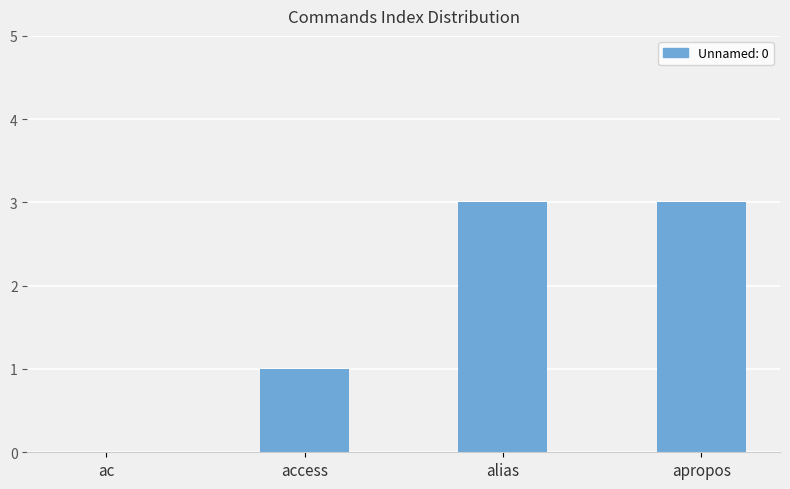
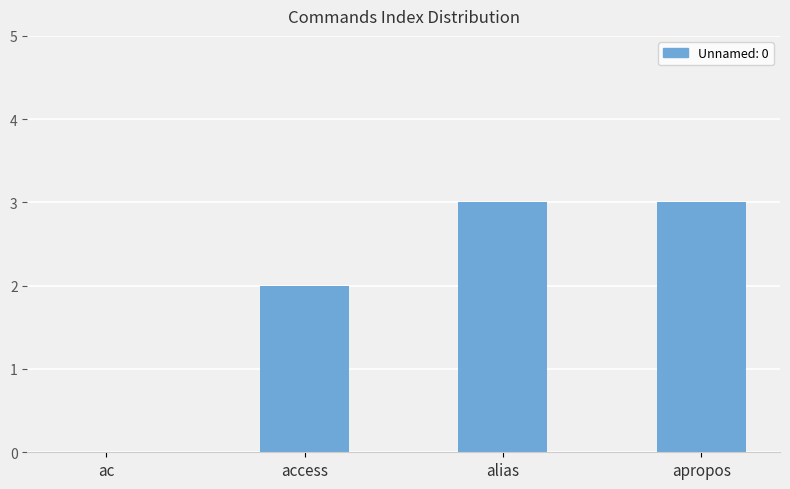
  {
    "ac": 0,
-   "access": 1,
+   "access": 2,
    "alias": 3,
    "apropos": 3
  }
